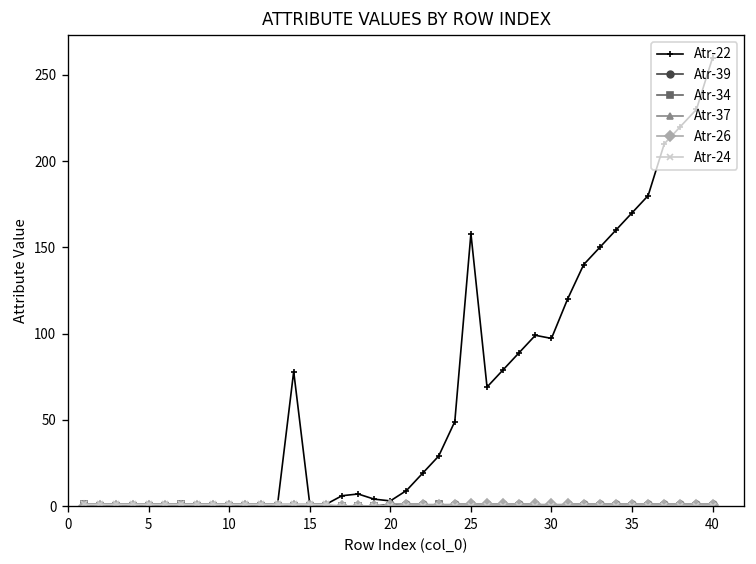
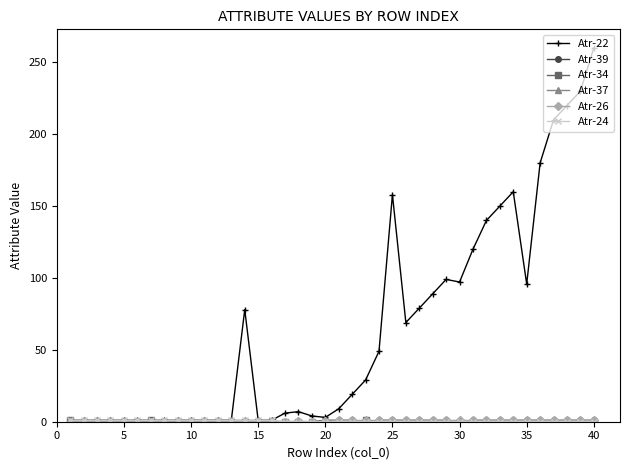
  {
    "Atr-22": {
      "20": 3,
      "25": 158,
      "30": 97,
-     "35": 170
+     "35": 96
    }
  }
